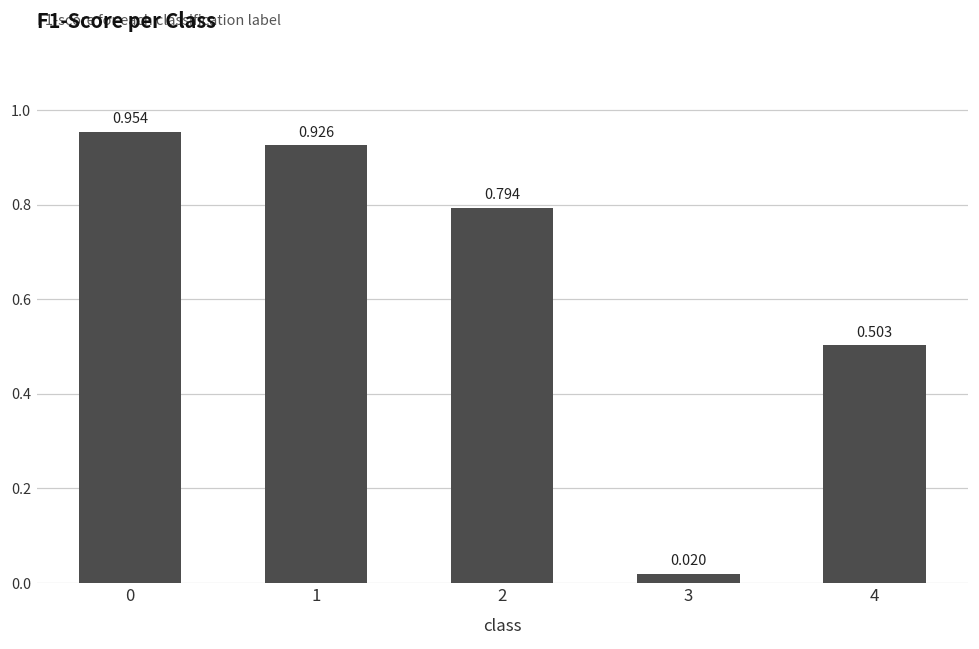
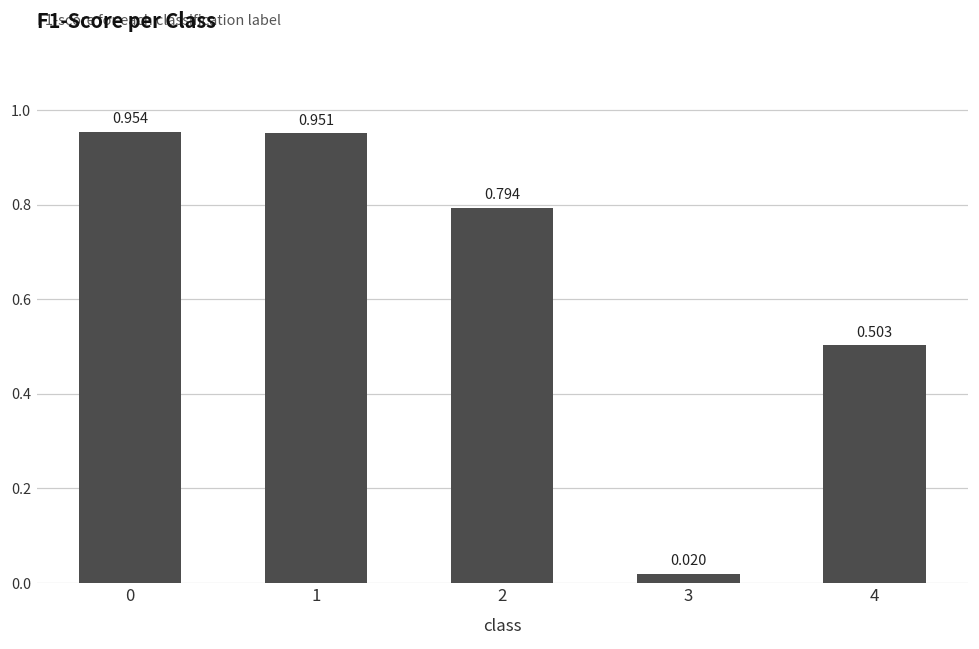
  {
    "0": 0.954,
-   "1": 0.926,
+   "1": 0.951,
    "2": 0.794,
    "3": 0.020,
    "4": 0.503
  }
